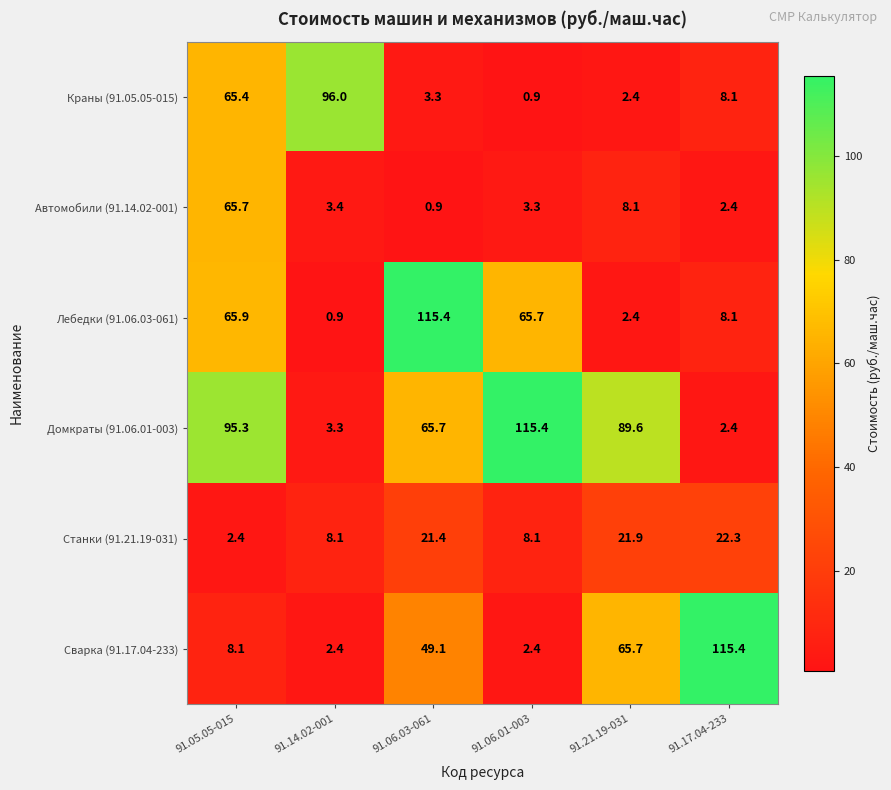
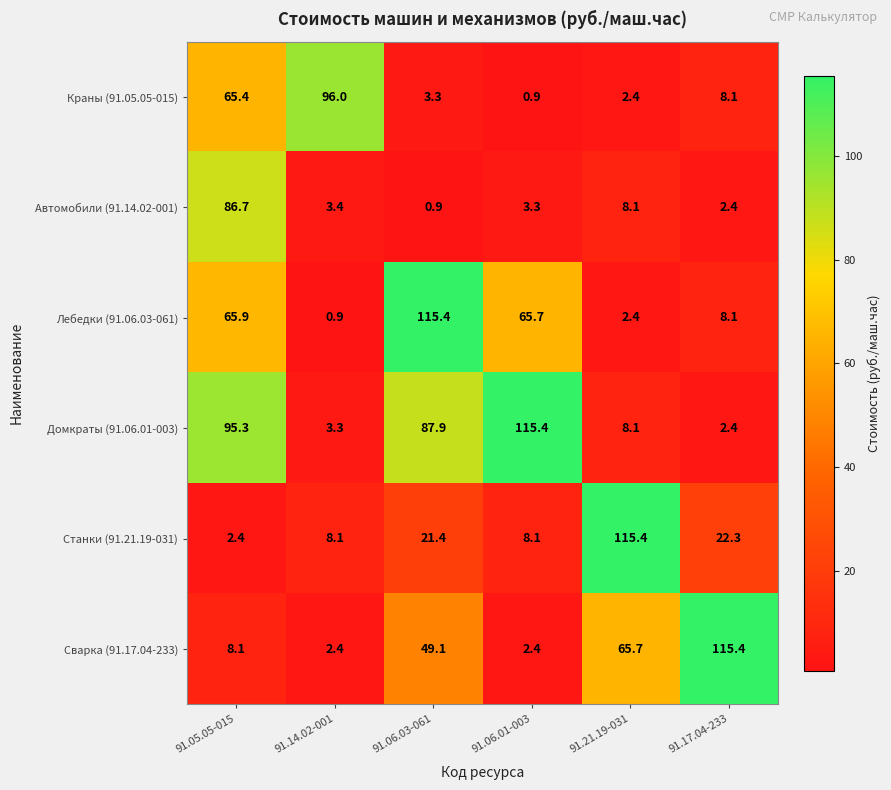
  {
    "Краны (91.05.05-015)": {
      "91.05.05-015": 65.4,
      "91.14.02-001": 96.0,
      "91.06.03-061": 3.3,
      "91.06.01-003": 0.9,
      "91.21.19-031": 2.4,
      "91.17.04-233": 8.1
    },
    "Автомобили (91.14.02-001)": {
-     "91.05.05-015": 65.7,
+     "91.05.05-015": 86.7,
      "91.14.02-001": 3.4,
      "91.06.03-061": 0.9,
      "91.06.01-003": 3.3,
      "91.21.19-031": 8.1,
      "91.17.04-233": 2.4
    },
    "Лебедки (91.06.03-061)": {
      "91.05.05-015": 65.9,
      "91.14.02-001": 0.9,
      "91.06.03-061": 115.4,
      "91.06.01-003": 65.7,
      "91.21.19-031": 2.4,
      "91.17.04-233": 8.1
    },
    "Домкраты (91.06.01-003)": {
      "91.05.05-015": 95.3,
      "91.14.02-001": 3.3,
-     "91.06.03-061": 65.7,
+     "91.06.03-061": 87.9,
      "91.06.01-003": 115.4,
-     "91.21.19-031": 89.6,
+     "91.21.19-031": 8.1,
      "91.17.04-233": 2.4
    },
    "Станки (91.21.19-031)": {
      "91.05.05-015": 2.4,
      "91.14.02-001": 8.1,
      "91.06.03-061": 21.4,
      "91.06.01-003": 8.1,
-     "91.21.19-031": 21.9,
+     "91.21.19-031": 115.4,
      "91.17.04-233": 22.3
    },
    "Сварка (91.17.04-233)": {
      "91.05.05-015": 8.1,
      "91.14.02-001": 2.4,
      "91.06.03-061": 49.1,
      "91.06.01-003": 2.4,
      "91.21.19-031": 65.7,
      "91.17.04-233": 115.4
    }
  }
